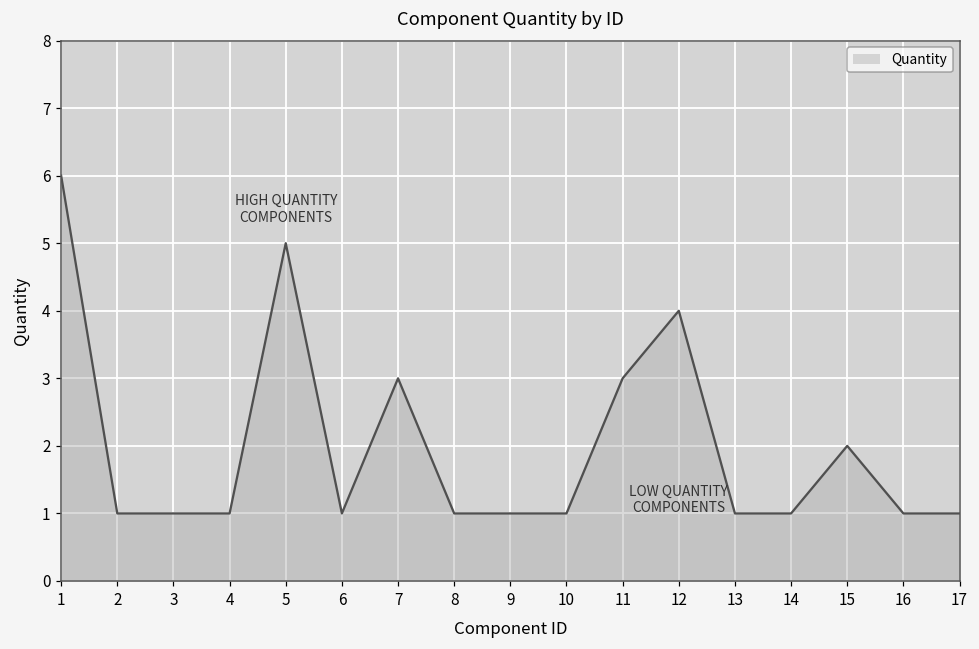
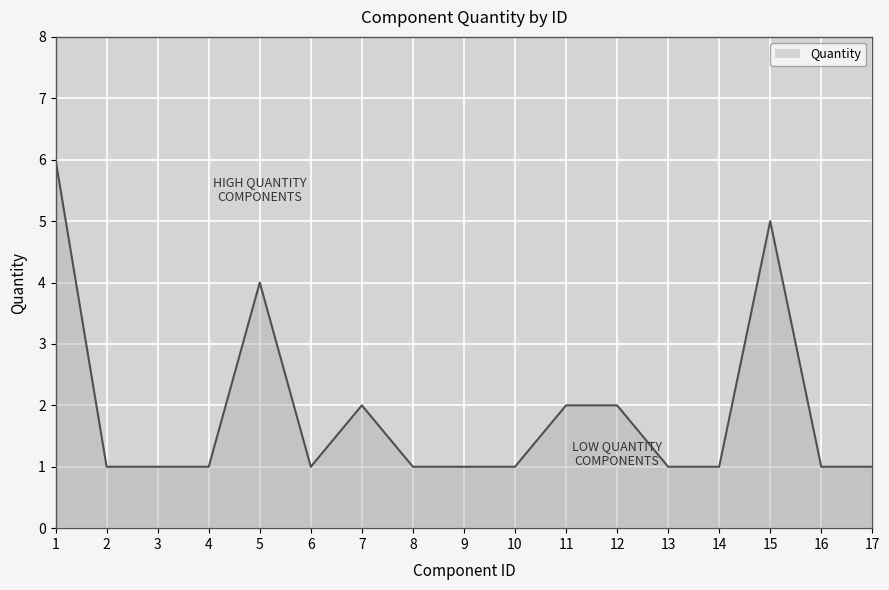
  {
    "1": 6,
    "2": 1,
    "3": 1,
    "4": 1,
-   "5": 5,
+   "5": 4,
    "6": 1,
-   "7": 3,
+   "7": 2,
    "8": 1,
    "9": 1,
    "10": 1,
-   "11": 3,
-   "12": 4,
+   "11": 2,
+   "12": 2,
    "13": 1,
    "14": 1,
-   "15": 2,
+   "15": 5,
    "16": 1,
    "17": 1
  }
